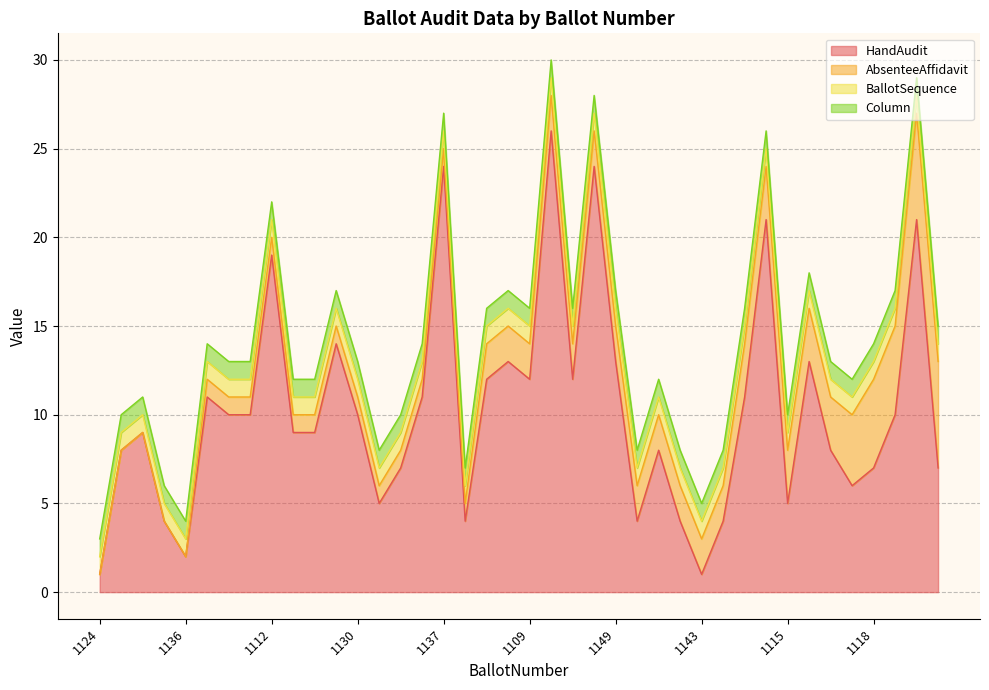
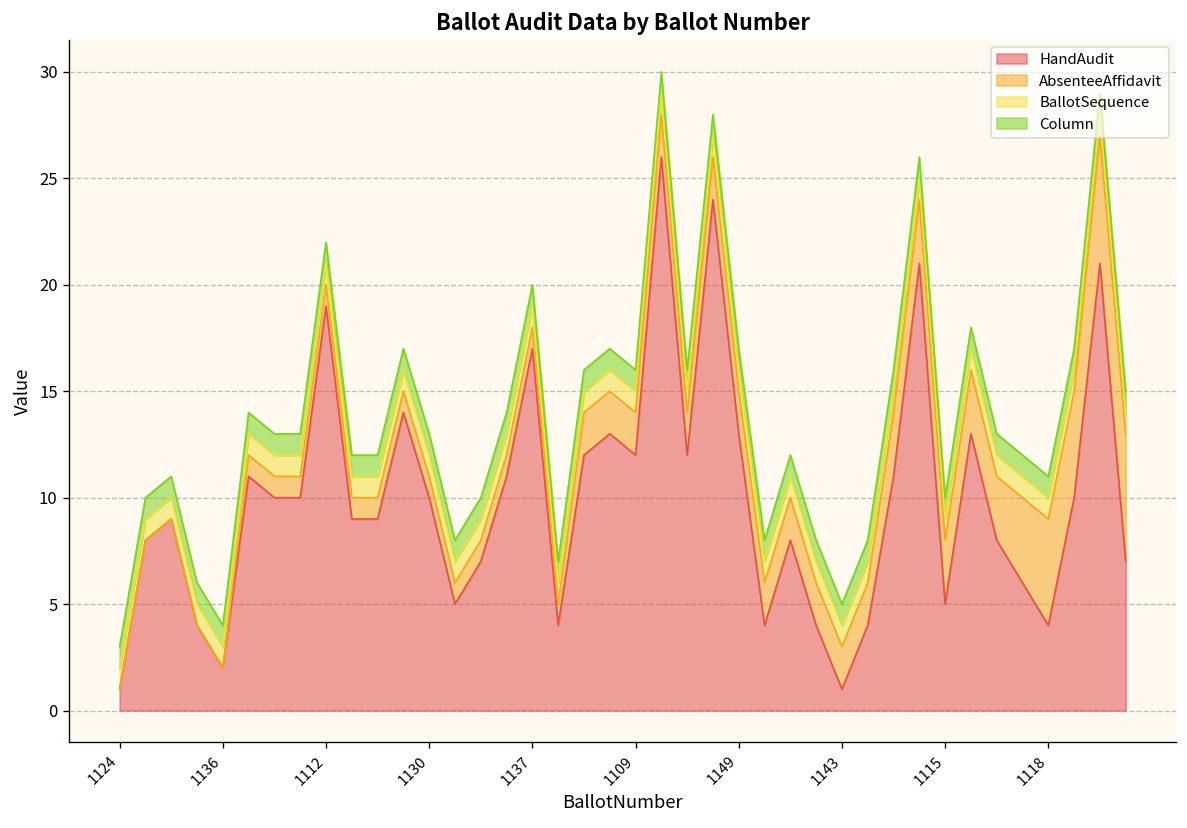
  {
    "HandAudit": {
      "1112": 19,
      "1130": 10,
-     "1137": 24,
+     "1137": 17,
      "1109": 12,
      "1149": 13,
      "1143": 1,
      "1115": 5,
-     "1118": 7
+     "1118": 4
    },
    "Column": {
      "1124": 1,
      "1136": 1,
      "1112": 1,
      "1130": 1,
      "1137": 1,
      "1109": 1,
      "1149": 1,
      "1143": 1,
      "1115": 1,
      "1118": 1
    }
  }
